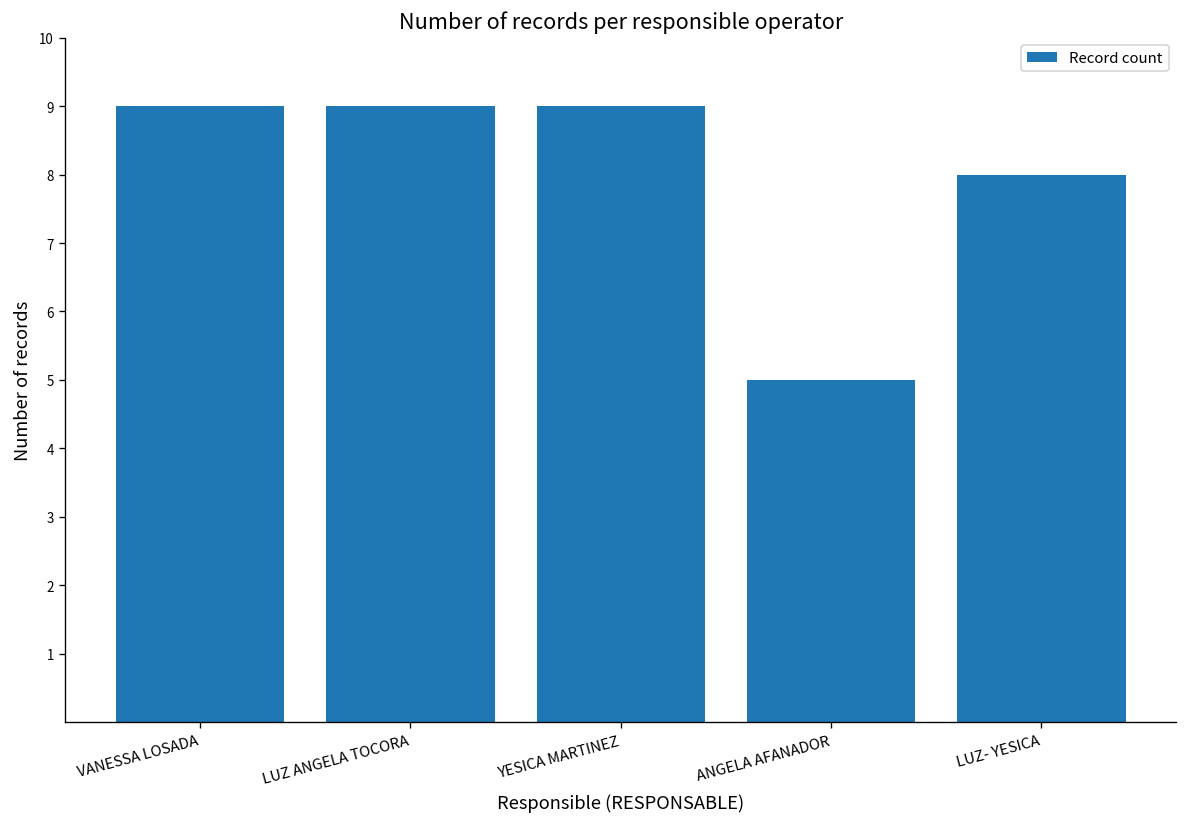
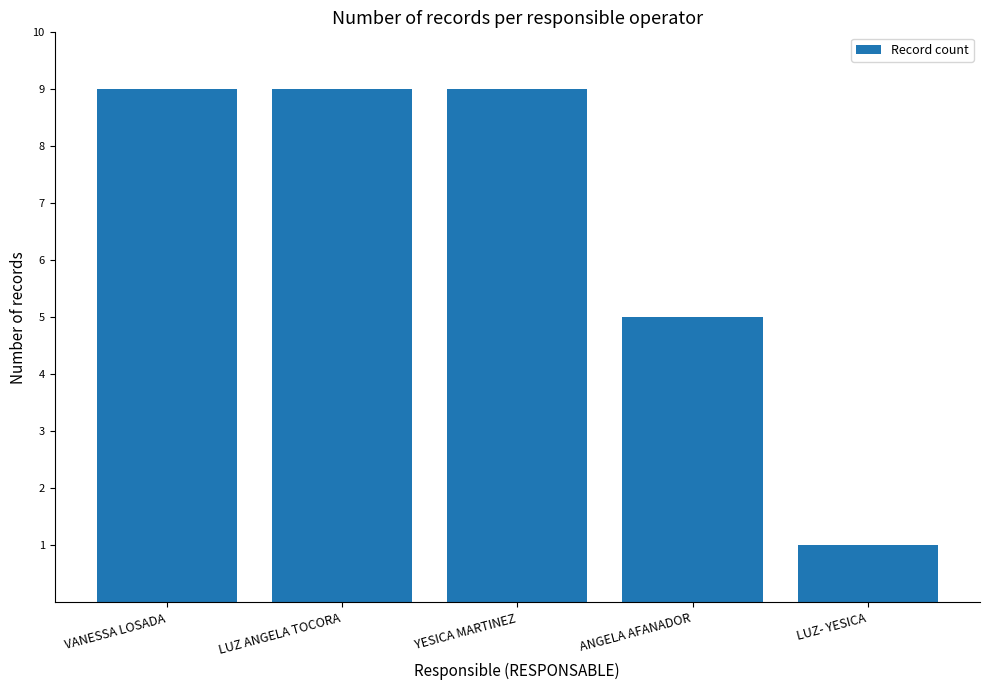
  {
    "VANESSA LOSADA": 9,
    "LUZ ANGELA TOCORA": 9,
    "YESICA MARTINEZ": 9,
    "ANGELA AFANADOR": 5,
-   "LUZ- YESICA": 8
+   "LUZ- YESICA": 1
  }
